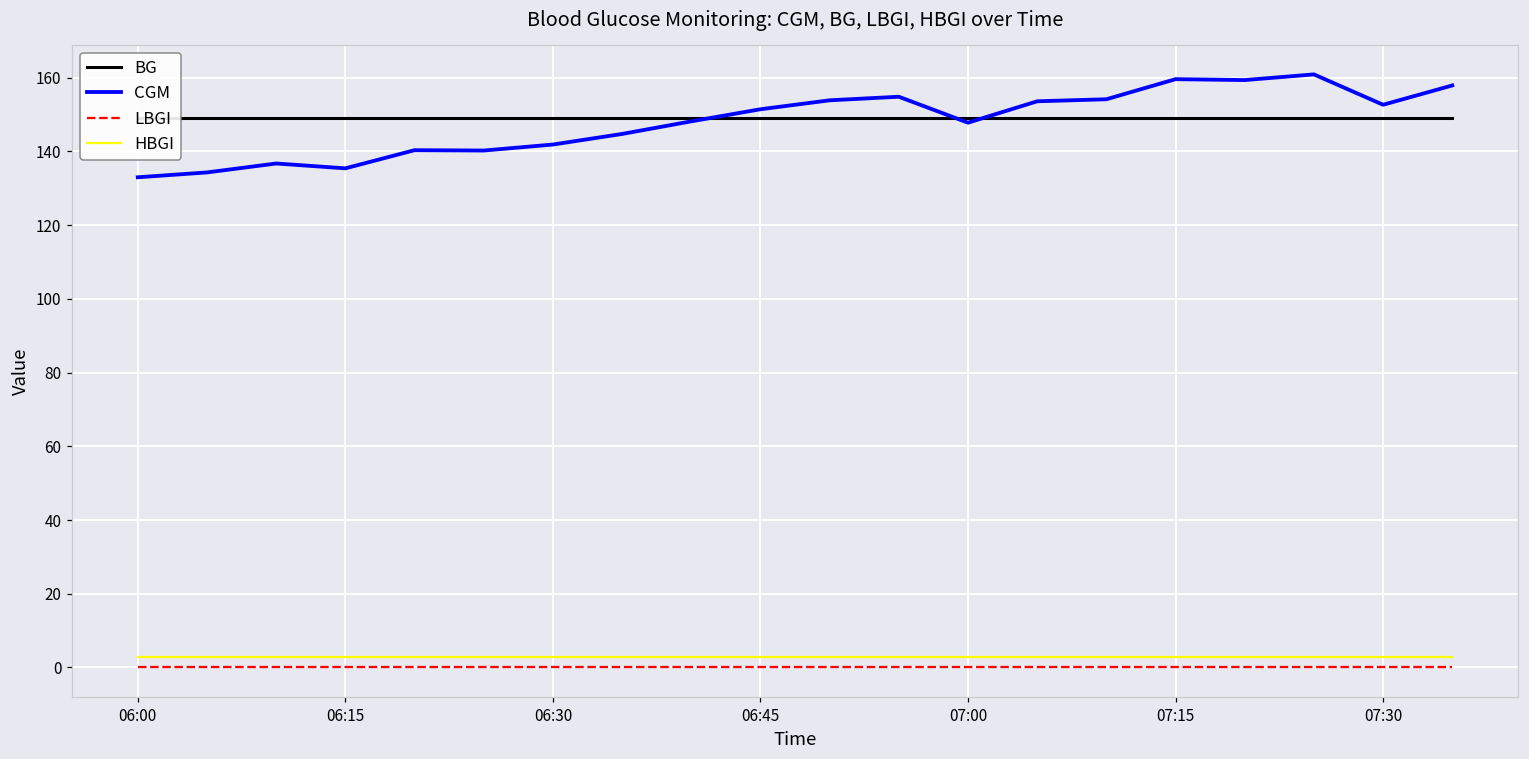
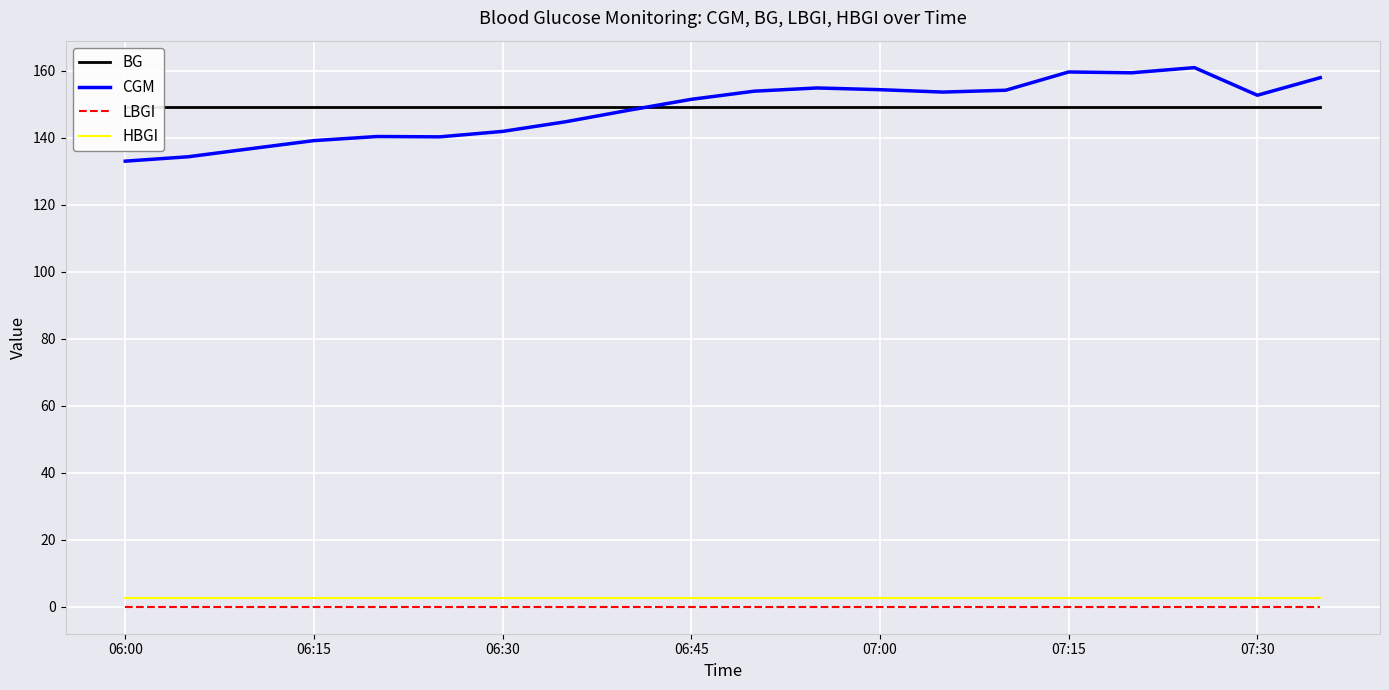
  {
    "BG": {
      "06:15": 149,
      "06:30": 149,
      "06:45": 149,
      "07:00": 149,
      "07:15": 149,
      "07:30": 149
    },
    "CGM": {
      "06:00": 133,
-     "06:15": 135,
+     "06:15": 139,
      "06:30": 142,
      "06:45": 151,
-     "07:00": 148,
+     "07:00": 154,
      "07:15": 160,
      "07:30": 153
    },
    "LBGI": {
      "06:00": 0,
      "06:15": 0,
      "06:30": 0,
      "06:45": 0,
      "07:00": 0,
      "07:15": 0,
      "07:30": 0
    },
    "HBGI": {
      "06:00": 3,
      "06:15": 3,
      "06:30": 3,
      "06:45": 3,
      "07:00": 3,
      "07:15": 3,
      "07:30": 3
    }
  }
